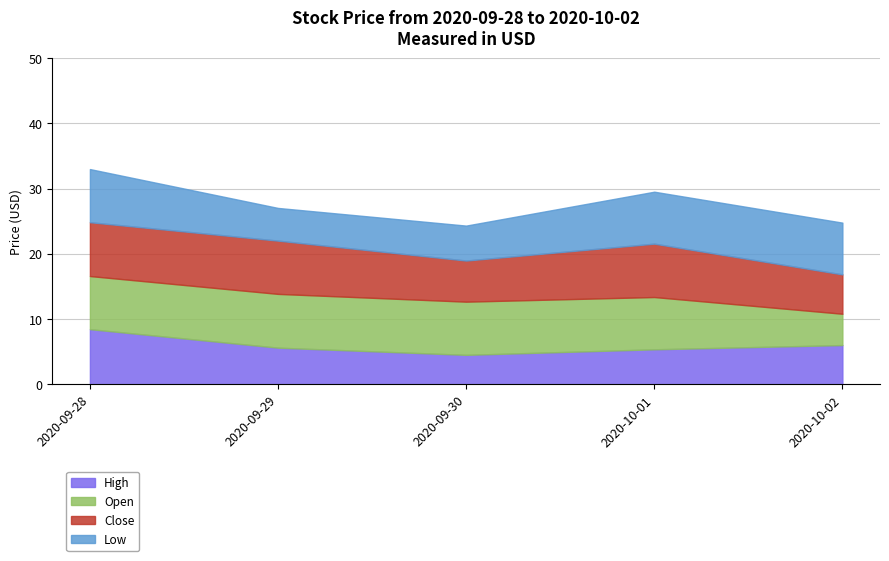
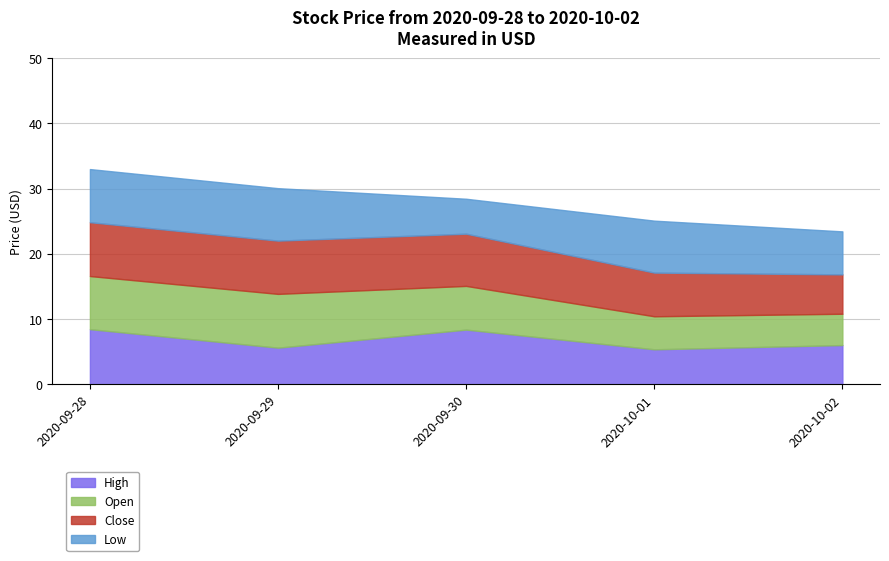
  {
    "High": {
      "2020-09-28": 8,
      "2020-09-29": 6,
-     "2020-09-30": 5,
+     "2020-09-30": 8,
      "2020-10-01": 5,
      "2020-10-02": 6
    },
    "Open": {
      "2020-09-28": 8,
      "2020-09-29": 8,
-     "2020-09-30": 8,
-     "2020-10-01": 8,
+     "2020-09-30": 7,
+     "2020-10-01": 5,
      "2020-10-02": 5
    },
    "Close": {
      "2020-09-28": 8,
      "2020-09-29": 8,
-     "2020-09-30": 6,
-     "2020-10-01": 8,
+     "2020-09-30": 8,
+     "2020-10-01": 7,
      "2020-10-02": 6
    },
    "Low": {
      "2020-09-28": 8,
-     "2020-09-29": 5,
+     "2020-09-29": 8,
      "2020-09-30": 5,
      "2020-10-01": 8,
-     "2020-10-02": 8
+     "2020-10-02": 7
    }
  }
